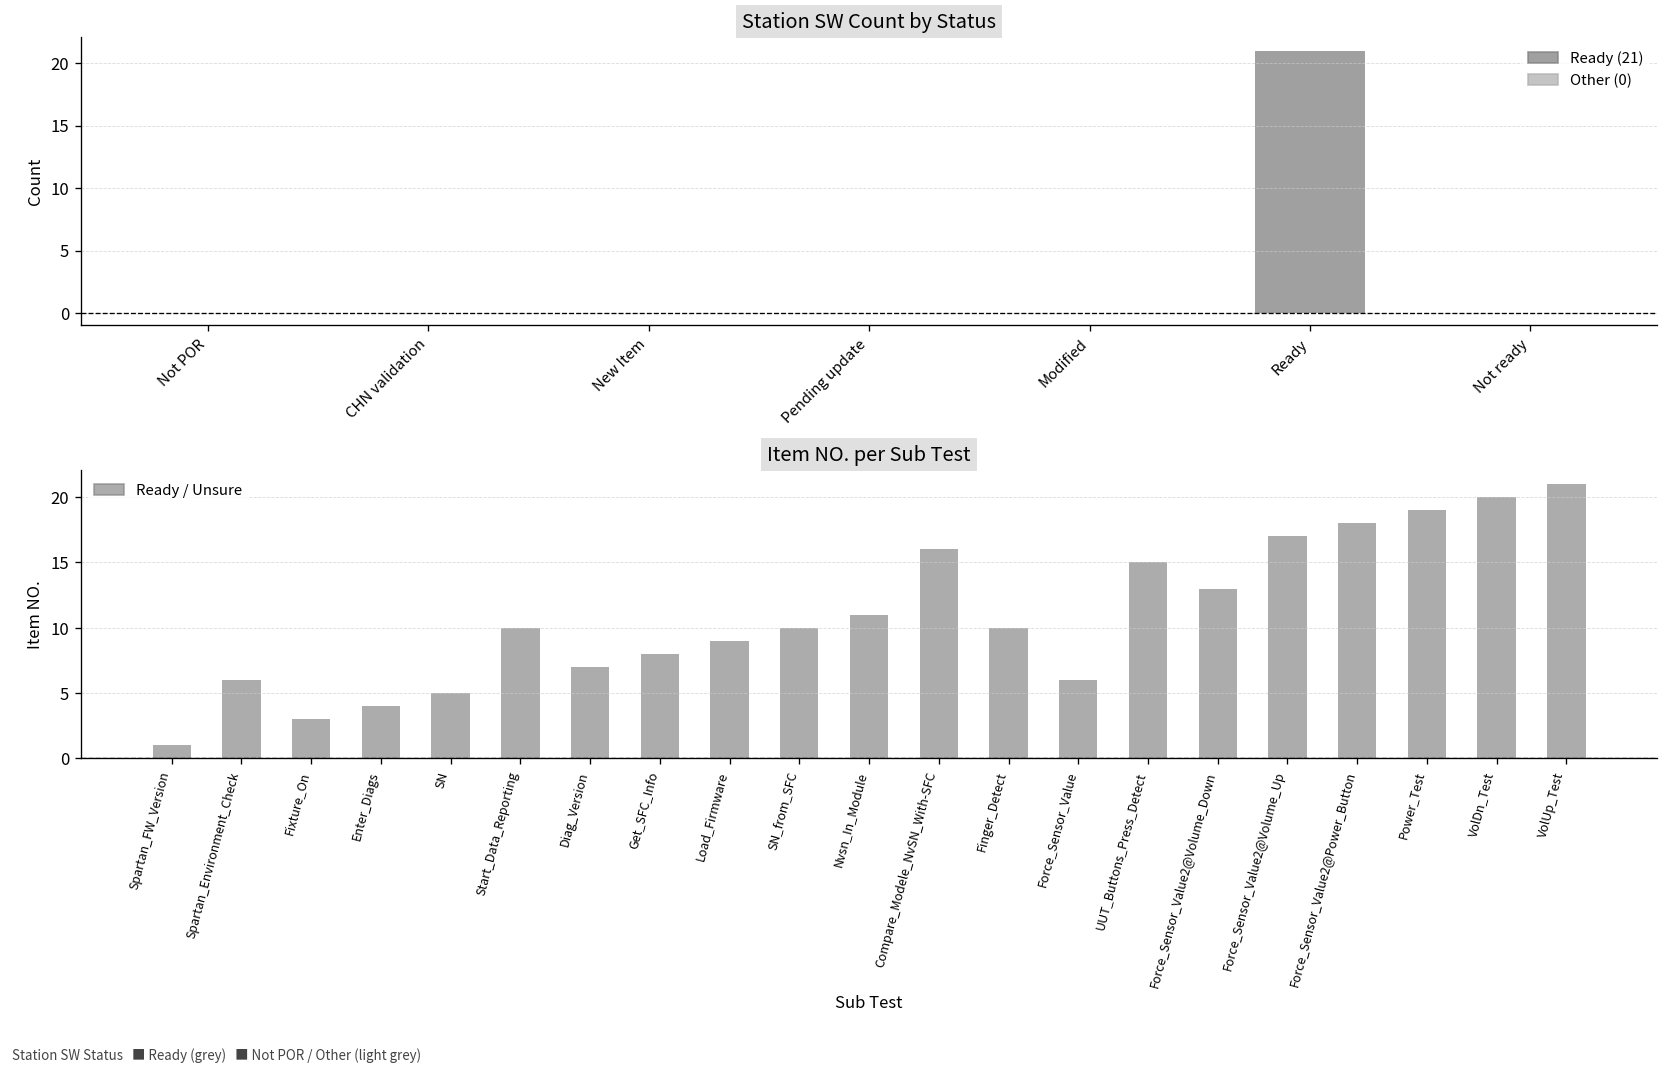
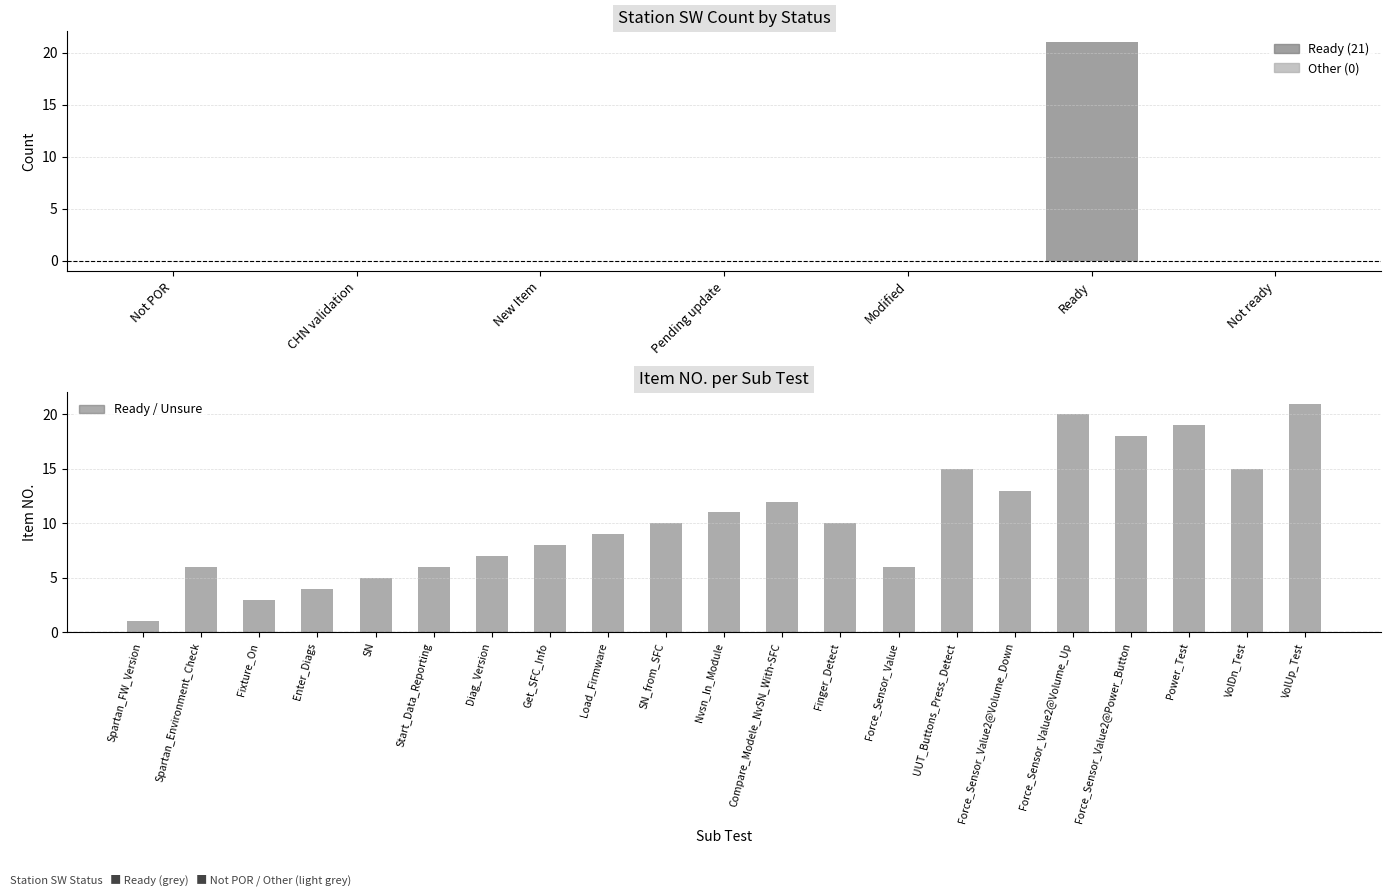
  {
    "Station SW Count by Status": {
      "Not POR": 0.0,
      "CHN validation": 0.0,
      "New Item": 0.0,
      "Pending update": 0.0,
      "Modified": 0.0,
      "Ready": 21.0,
      "Not ready": 0.0
    },
    "Item NO. per Sub Test": {
      "Spartan_FW_Version": 1,
      "Spartan_Environment_Check": 6,
      "Fixture_On": 3,
      "Enter_Diags": 4,
      "SN": 5,
-     "Start_Data_Reporting": 10,
+     "Start_Data_Reporting": 6,
      "Diag_Version": 7,
      "Get_SFC_Info": 8,
      "Load_Firmware": 9,
      "SN_from_SFC": 10,
      "Nvsn_In_Module": 11,
-     "Compare_Modele_NvSN_With-SFC": 16,
+     "Compare_Modele_NvSN_With-SFC": 12,
      "Finger_Detect": 10,
      "Force_Sensor_Value": 6,
      "UUT_Buttons_Press_Detect": 15,
      "Force_Sensor_Value2@Volume_Down": 13,
-     "Force_Sensor_Value2@Volume_Up": 17,
+     "Force_Sensor_Value2@Volume_Up": 20,
      "Force_Sensor_Value2@Power_Button": 18,
      "Power_Test": 19,
-     "VolDn_Test": 20,
+     "VolDn_Test": 15,
      "VolUp_Test": 21
    }
  }
